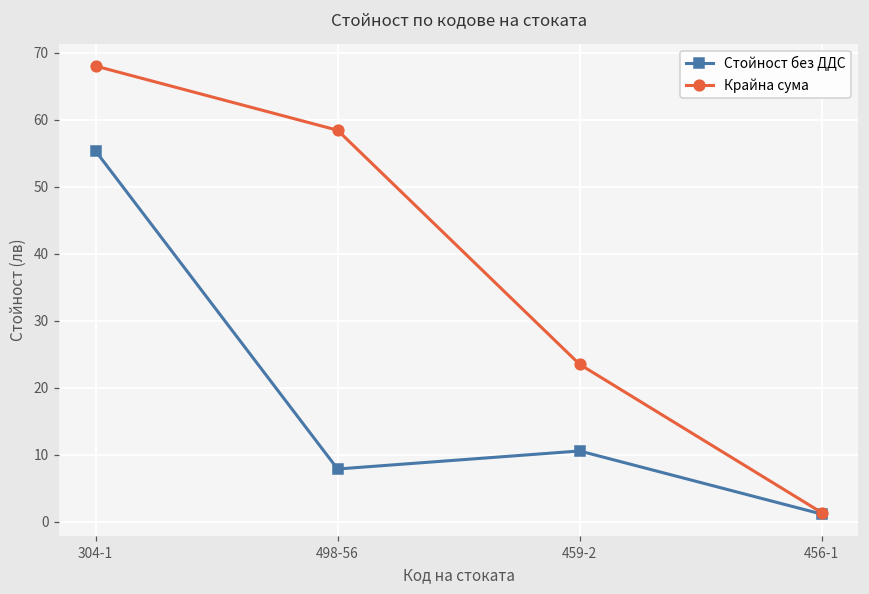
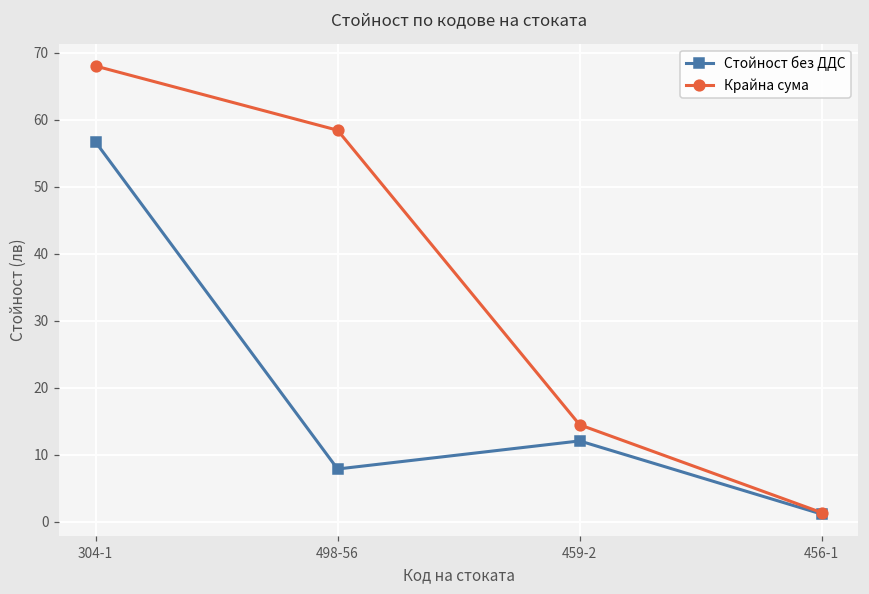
  {
    "Стойност без ДДС": {
-     "304-1": 55,
+     "304-1": 57,
      "498-56": 8,
-     "459-2": 11
+     "459-2": 12
    },
    "Крайна сума": {
      "304-1": 68,
      "498-56": 58,
-     "459-2": 23
+     "459-2": 14
    }
  }
